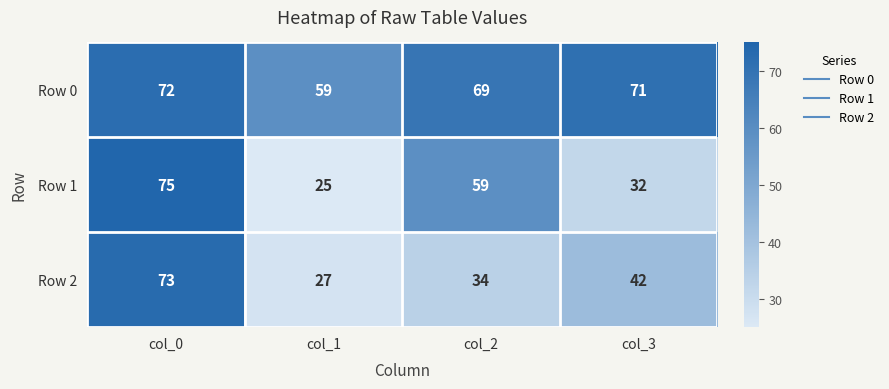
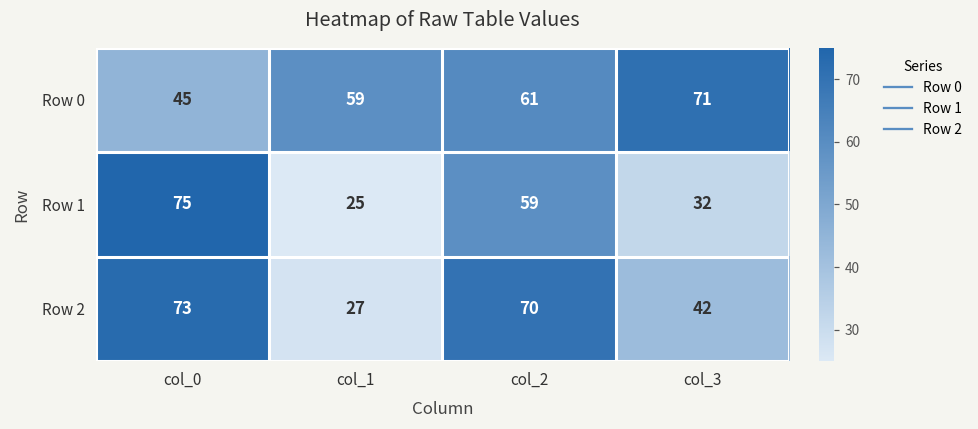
  {
    "Row 0": {
-     "col_0": 72,
+     "col_0": 45,
      "col_1": 59,
-     "col_2": 69,
+     "col_2": 61,
      "col_3": 71
    },
    "Row 1": {
      "col_0": 75,
      "col_1": 25,
      "col_2": 59,
      "col_3": 32
    },
    "Row 2": {
      "col_0": 73,
      "col_1": 27,
-     "col_2": 34,
+     "col_2": 70,
      "col_3": 42
    }
  }
